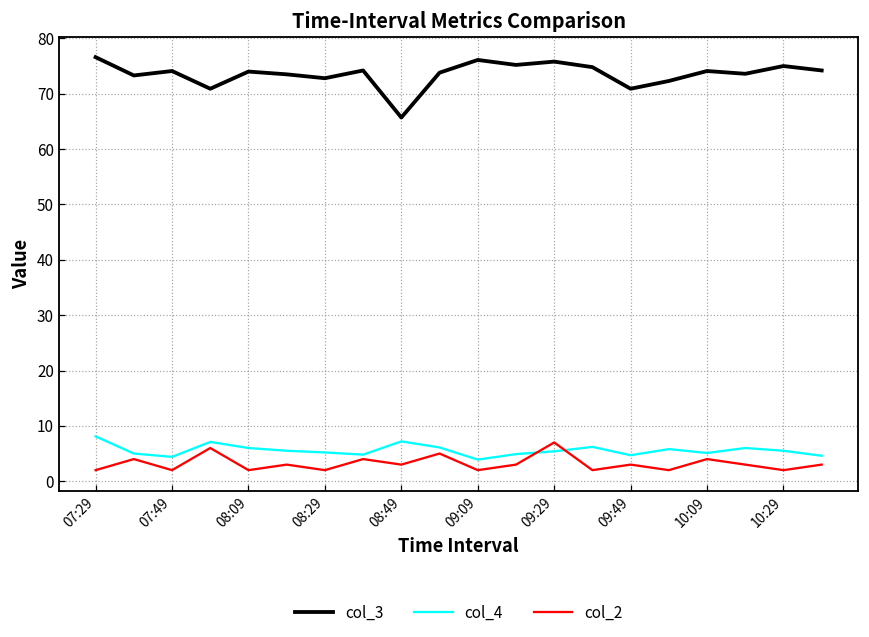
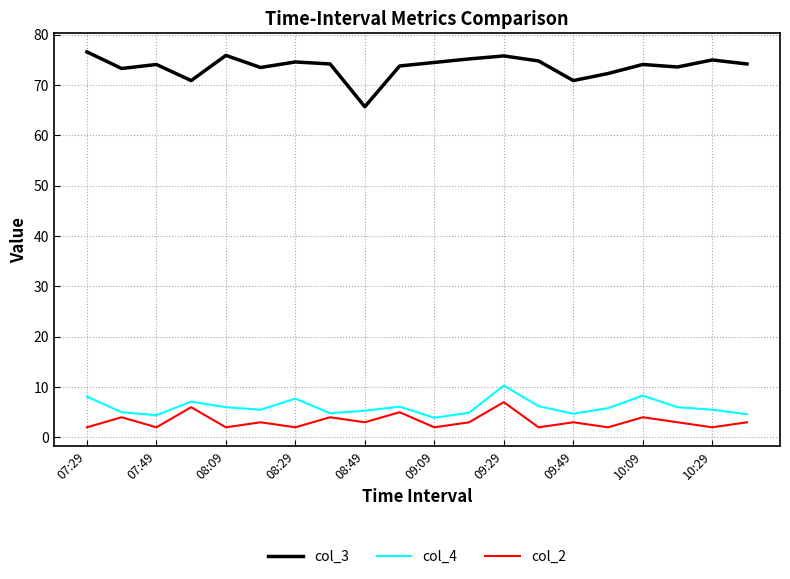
  {
    "col_3": {
      "07:29": 77,
      "07:49": 74,
-     "08:09": 74,
-     "08:29": 73,
+     "08:09": 76,
+     "08:29": 75,
      "08:49": 66,
-     "09:09": 76,
+     "09:09": 75,
      "09:29": 76,
      "09:49": 71,
      "10:09": 74,
      "10:29": 75
    },
    "col_4": {
      "07:29": 8,
      "07:49": 4,
      "08:09": 6,
-     "08:29": 5,
-     "08:49": 7,
+     "08:29": 8,
+     "08:49": 5,
      "09:09": 4,
-     "09:29": 5,
+     "09:29": 10,
      "09:49": 5,
-     "10:09": 5,
+     "10:09": 8,
      "10:29": 6
    },
    "col_2": {
      "07:29": 2,
      "07:49": 2,
      "08:09": 2,
      "08:29": 2,
      "08:49": 3,
      "09:09": 2,
      "09:29": 7,
      "09:49": 3,
      "10:09": 4,
      "10:29": 2
    }
  }
